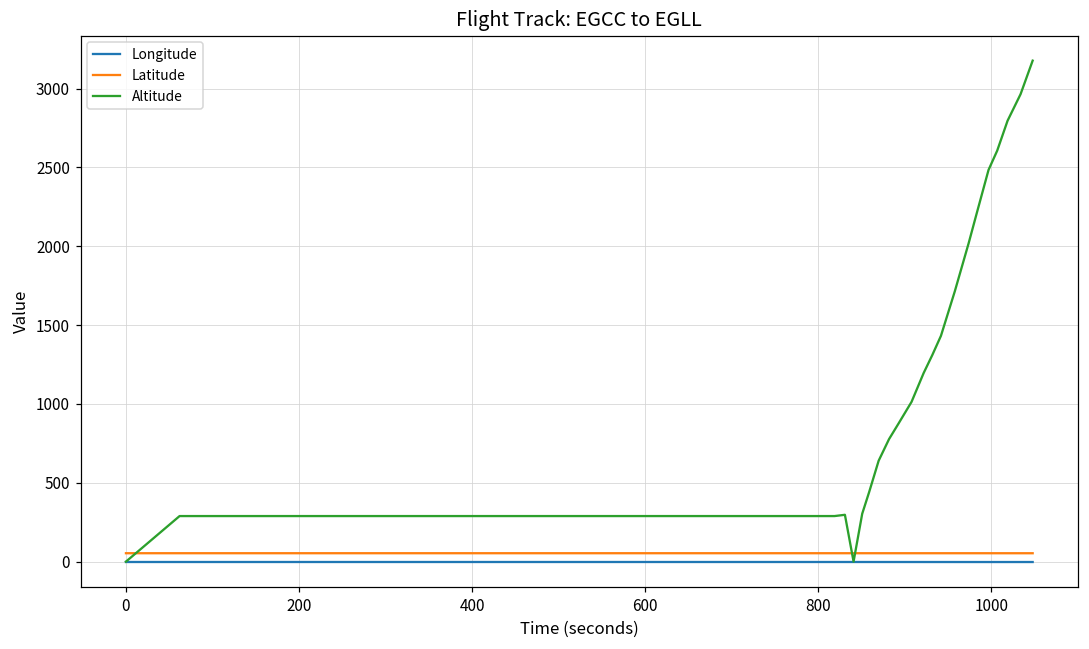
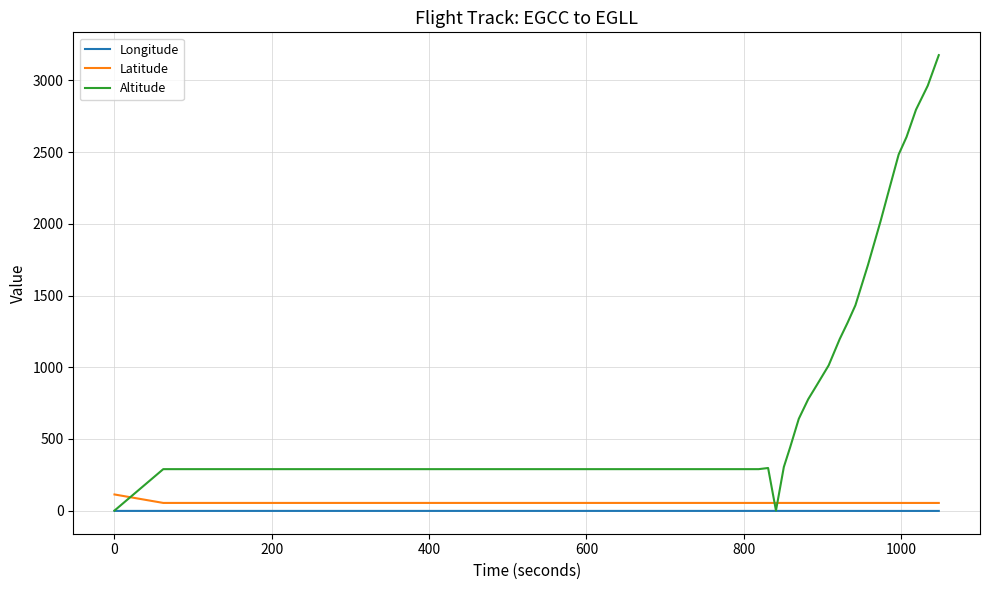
  {
    "Latitude": {
-     "0": 50
+     "0": 110
    }
  }
